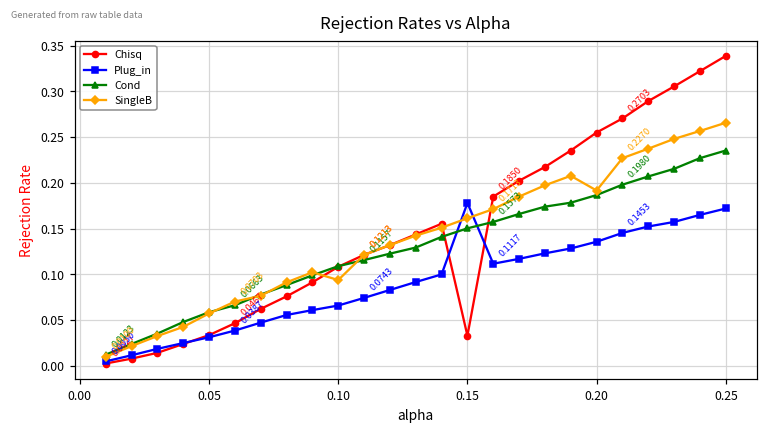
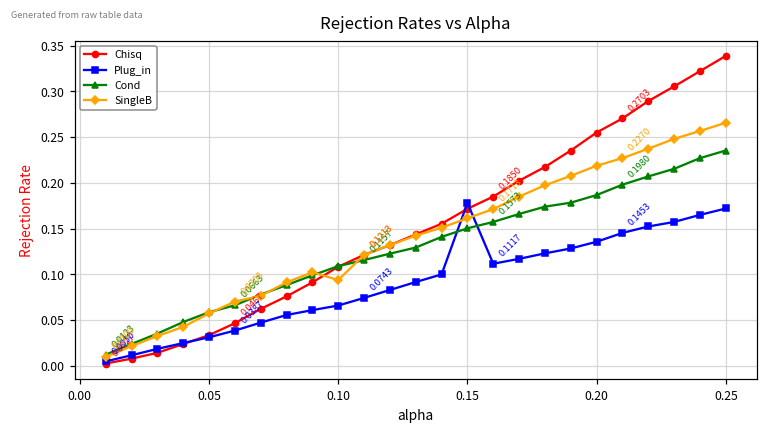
  {
    "Chisq": {
-     "0.15": 0.03,
+     "0.15": 0.17,
      "0.20": 0.26,
      "0.25": 0.34
    },
    "Plug_in": {
      "0.10": 0.07,
      "0.15": 0.18,
      "0.20": 0.14,
      "0.25": 0.17
    },
    "Cond": {
      "0.15": 0.15,
      "0.20": 0.19,
      "0.25": 0.24
    },
    "SingleB": {
      "0.10": 0.09,
      "0.15": 0.16,
-     "0.20": 0.19,
+     "0.20": 0.22,
      "0.25": 0.27
    }
  }
